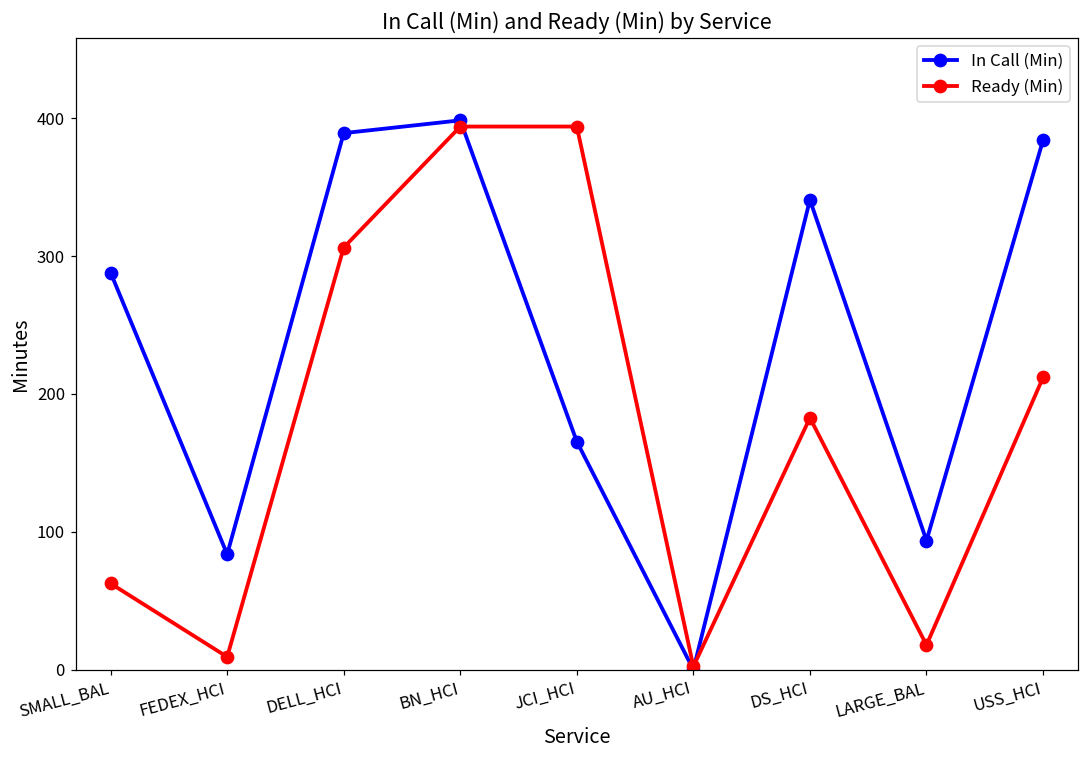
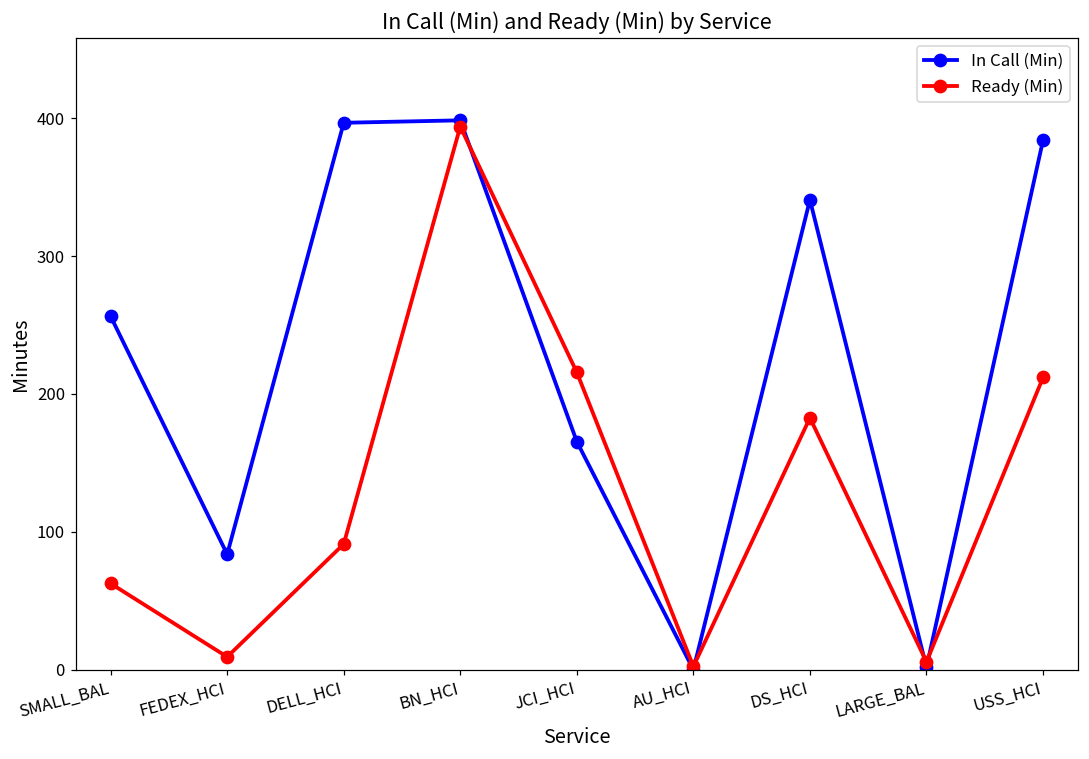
  {
    "In Call (Min)": {
-     "SMALL_BAL": 288,
+     "SMALL_BAL": 256,
      "FEDEX_HCI": 84,
-     "DELL_HCI": 389,
+     "DELL_HCI": 397,
      "BN_HCI": 399,
      "JCI_HCI": 165,
      "AU_HCI": 0,
      "DS_HCI": 341,
-     "LARGE_BAL": 94,
+     "LARGE_BAL": 2,
      "USS_HCI": 384
    },
    "Ready (Min)": {
      "SMALL_BAL": 63,
      "FEDEX_HCI": 9,
-     "DELL_HCI": 306,
+     "DELL_HCI": 91,
      "BN_HCI": 394,
-     "JCI_HCI": 394,
+     "JCI_HCI": 216,
      "AU_HCI": 2,
      "DS_HCI": 183,
-     "LARGE_BAL": 18,
+     "LARGE_BAL": 6,
      "USS_HCI": 212
    }
  }
